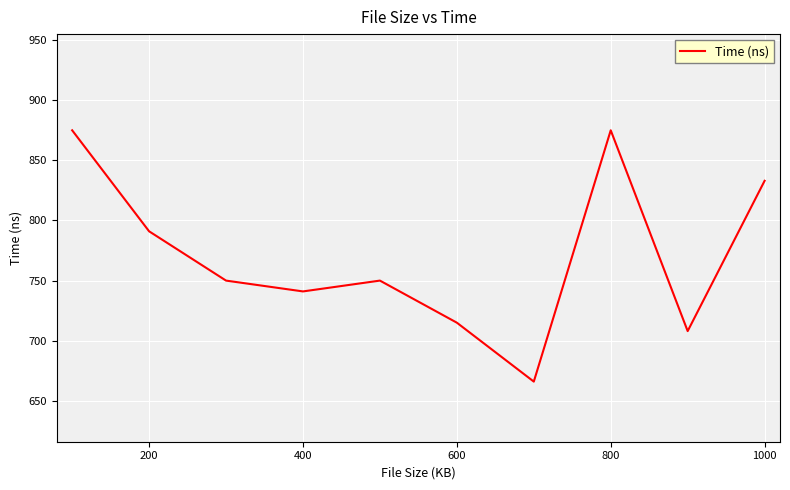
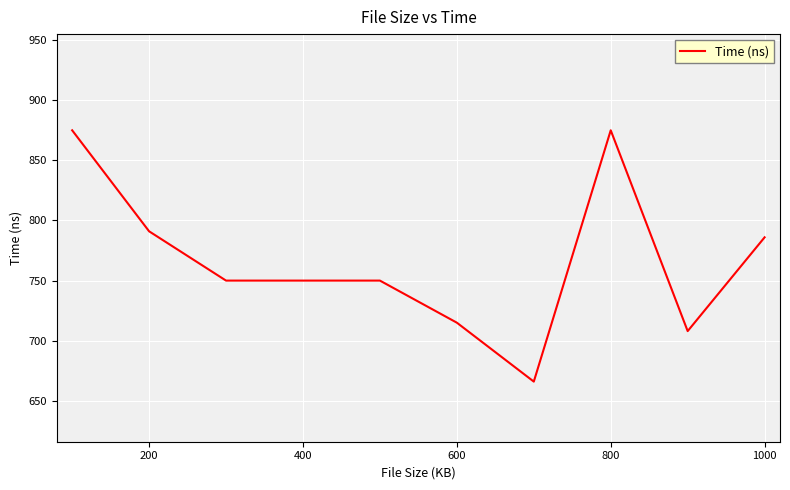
  {
    "200": 791,
-   "400": 741,
+   "400": 750,
    "600": 715,
    "800": 875,
-   "1000": 833
+   "1000": 786
  }
